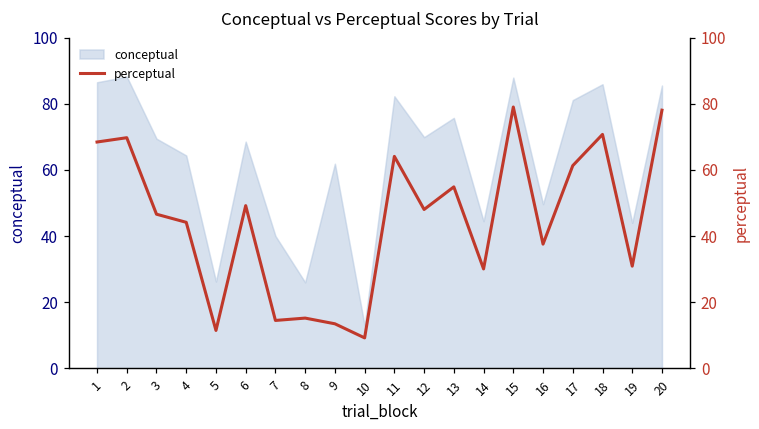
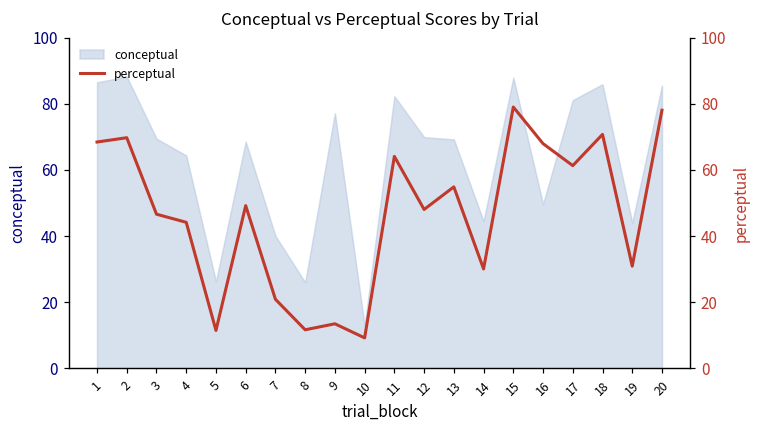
  {
    "conceptual": {
      "1": 86,
      "2": 88,
      "3": 69,
      "4": 64,
      "5": 26,
      "6": 69,
      "7": 40,
      "8": 26,
-     "9": 62,
+     "9": 77,
      "10": 13,
      "11": 82,
      "12": 70,
-     "13": 76,
+     "13": 69,
      "14": 44,
      "15": 88,
      "16": 50,
      "17": 81,
      "18": 86,
      "19": 44,
      "20": 85
    },
    "perceptual": {
      "1": 68,
      "2": 70,
      "3": 47,
      "4": 44,
      "5": 11,
      "6": 49,
-     "7": 14,
-     "8": 15,
+     "7": 21,
+     "8": 12,
      "9": 13,
      "10": 9,
      "11": 64,
      "12": 48,
      "13": 55,
      "14": 30,
      "15": 79,
-     "16": 38,
+     "16": 68,
      "17": 61,
      "18": 71,
      "19": 31,
      "20": 78
    }
  }
